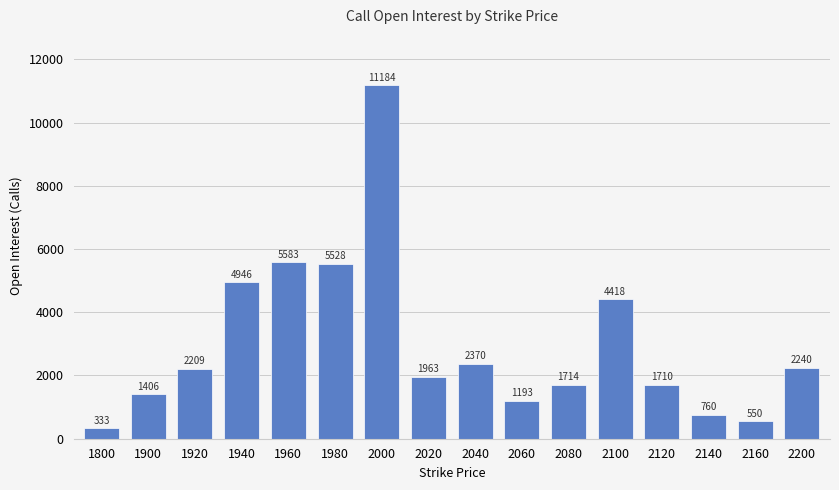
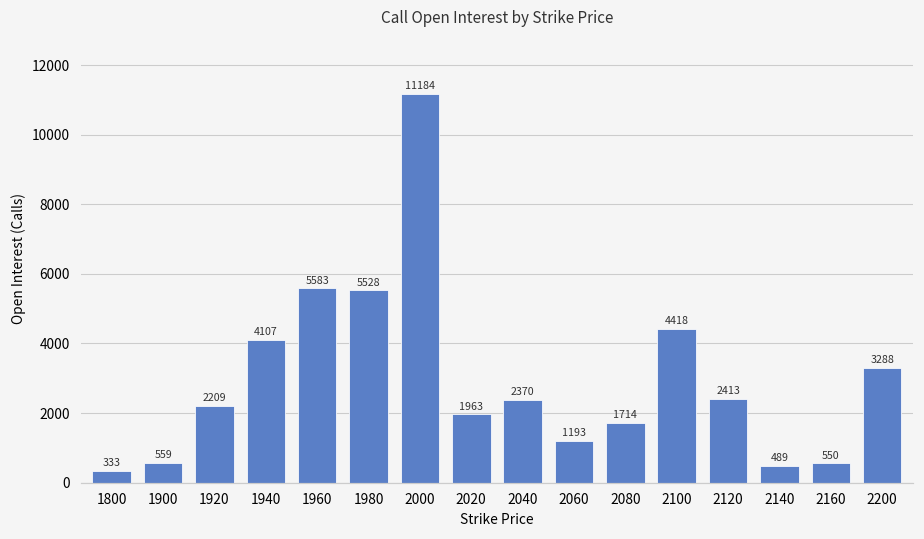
  {
    "1800": 333,
-   "1900": 1406,
+   "1900": 559,
    "1920": 2209,
-   "1940": 4946,
+   "1940": 4107,
    "1960": 5583,
    "1980": 5528,
    "2000": 11184,
    "2020": 1963,
    "2040": 2370,
    "2060": 1193,
    "2080": 1714,
    "2100": 4418,
-   "2120": 1710,
-   "2140": 760,
+   "2120": 2413,
+   "2140": 489,
    "2160": 550,
-   "2200": 2240
+   "2200": 3288
  }
